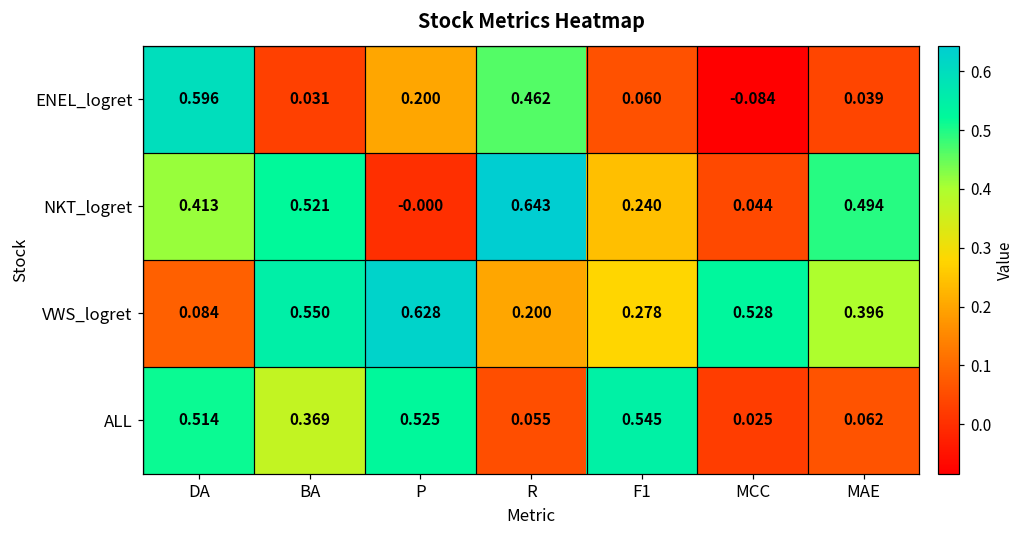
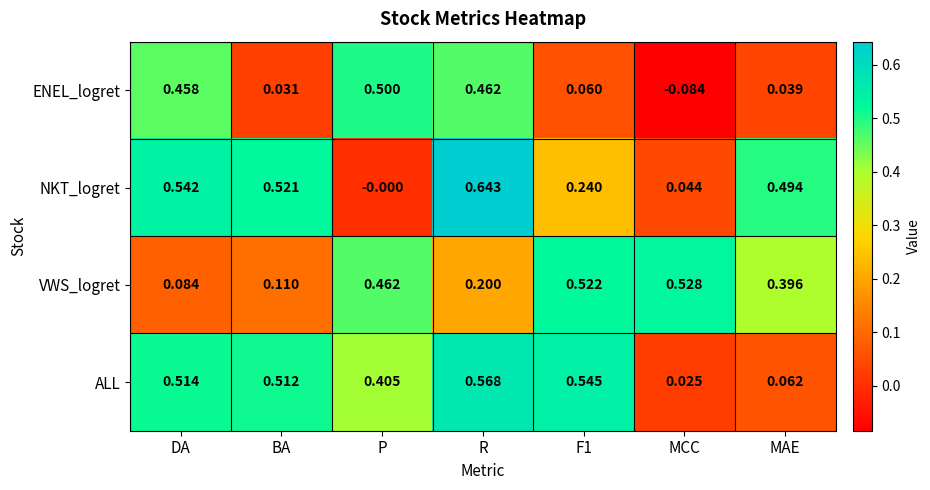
  {
    "ENEL_logret": {
-     "DA": 0.596,
+     "DA": 0.458,
      "BA": 0.031,
-     "P": 0.200,
+     "P": 0.500,
      "R": 0.462,
      "F1": 0.060,
      "MCC": -0.084,
      "MAE": 0.039
    },
    "NKT_logret": {
-     "DA": 0.413,
+     "DA": 0.542,
      "BA": 0.521,
      "P": -0.000,
      "R": 0.643,
      "F1": 0.240,
      "MCC": 0.044,
      "MAE": 0.494
    },
    "VWS_logret": {
      "DA": 0.084,
-     "BA": 0.550,
-     "P": 0.628,
+     "BA": 0.110,
+     "P": 0.462,
      "R": 0.200,
-     "F1": 0.278,
+     "F1": 0.522,
      "MCC": 0.528,
      "MAE": 0.396
    },
    "ALL": {
      "DA": 0.514,
-     "BA": 0.369,
-     "P": 0.525,
-     "R": 0.055,
+     "BA": 0.512,
+     "P": 0.405,
+     "R": 0.568,
      "F1": 0.545,
      "MCC": 0.025,
      "MAE": 0.062
    }
  }
